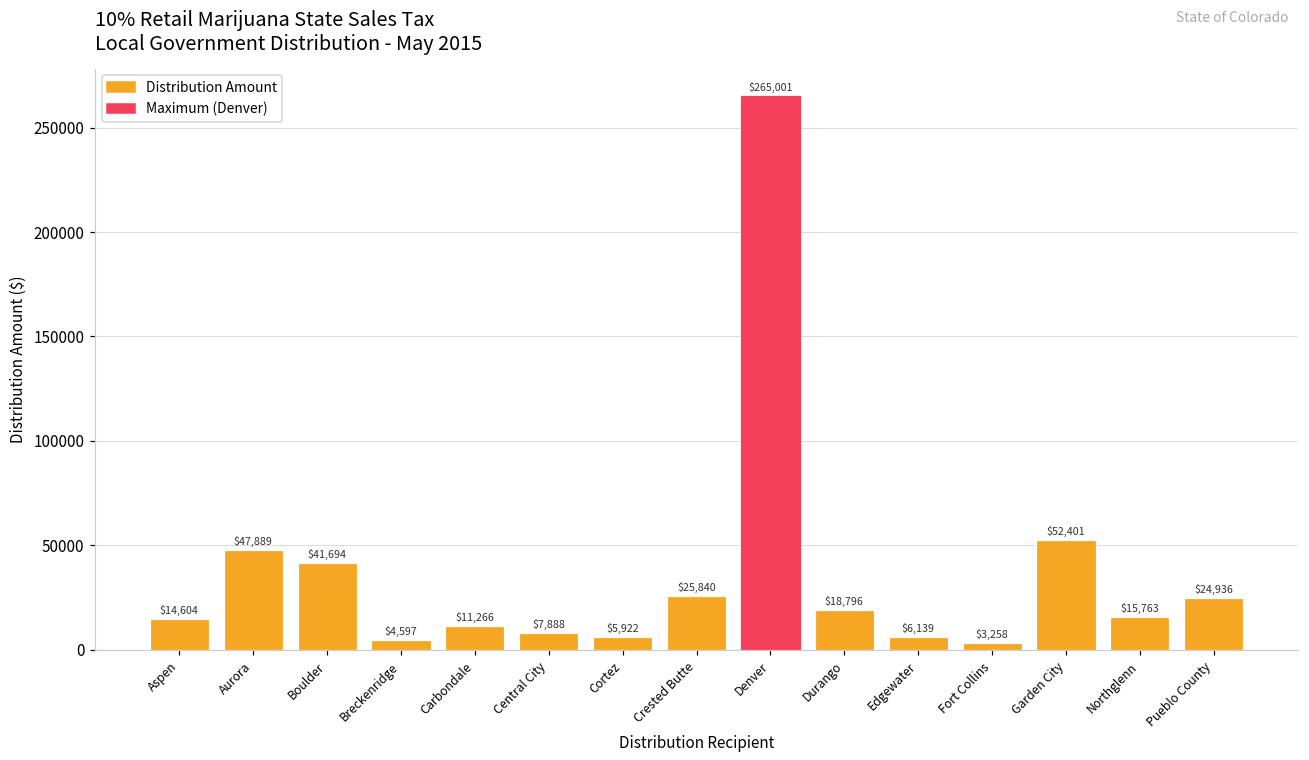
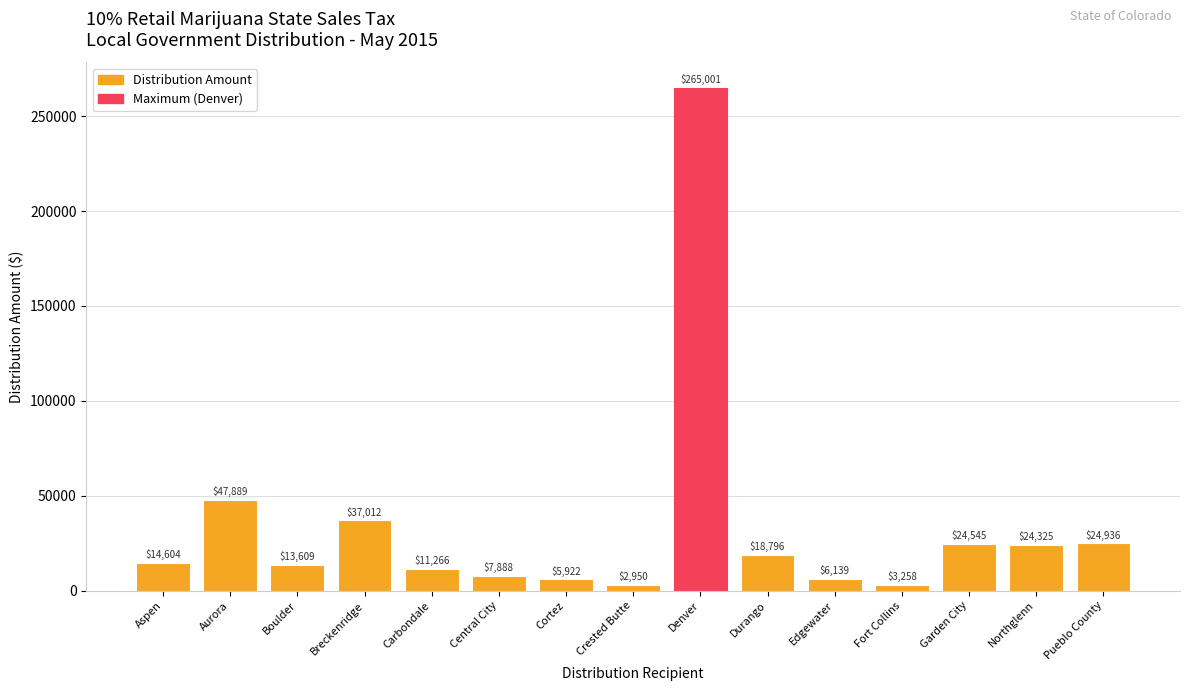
  {
    "Aspen": "$14,604",
    "Aurora": "$47,889",
-   "Boulder": "$41,694",
-   "Breckenridge": "$4,597",
+   "Boulder": "$13,609",
+   "Breckenridge": "$37,012",
    "Carbondale": "$11,266",
    "Central City": "$7,888",
    "Cortez": "$5,922",
-   "Crested Butte": "$25,840",
+   "Crested Butte": "$2,950",
    "Denver": "$265,001",
    "Durango": "$18,796",
    "Edgewater": "$6,139",
    "Fort Collins": "$3,258",
-   "Garden City": "$52,401",
-   "Northglenn": "$15,763",
+   "Garden City": "$24,545",
+   "Northglenn": "$24,325",
    "Pueblo County": "$24,936"
  }
